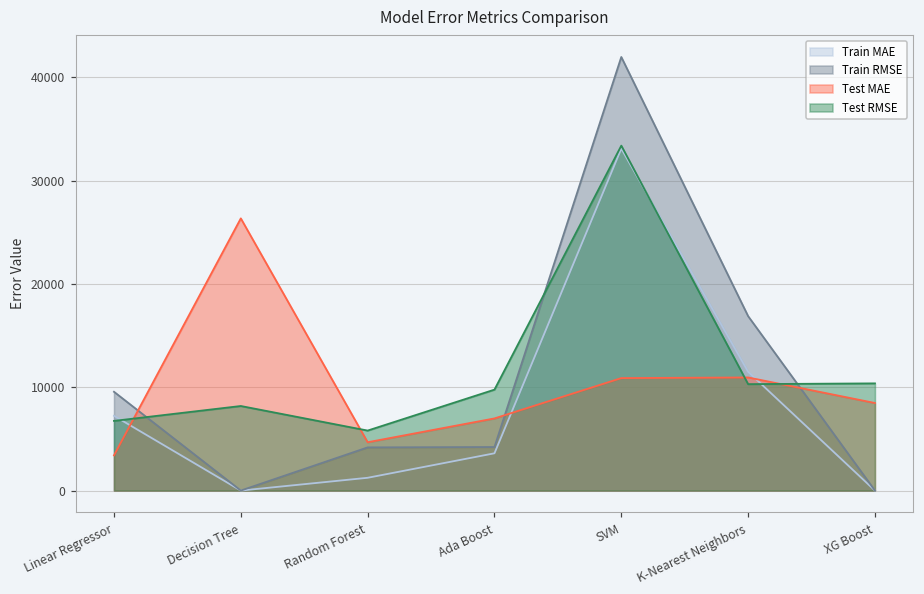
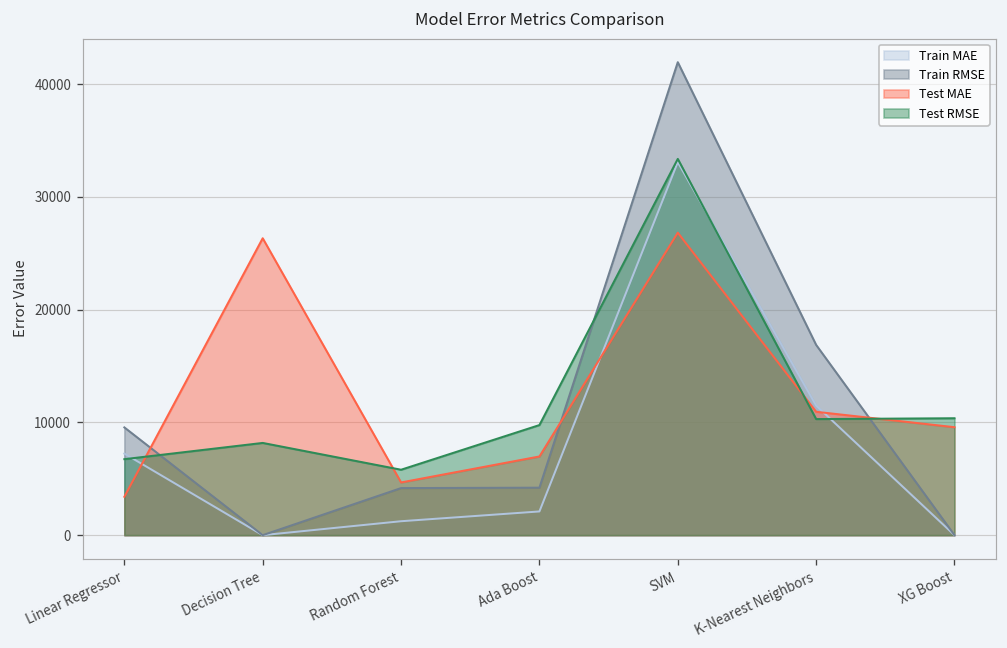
  {
    "Train MAE": {
      "Linear Regressor": 7000,
      "Random Forest": 1000,
-     "Ada Boost": 4000,
+     "Ada Boost": 2000,
      "SVM": 33000,
      "K-Nearest Neighbors": 11000
    },
    "Test MAE": {
      "Linear Regressor": 3000,
      "Decision Tree": 26000,
      "Random Forest": 5000,
      "Ada Boost": 7000,
-     "SVM": 11000,
+     "SVM": 27000,
      "K-Nearest Neighbors": 11000,
-     "XG Boost": 8000
+     "XG Boost": 10000
    }
  }
